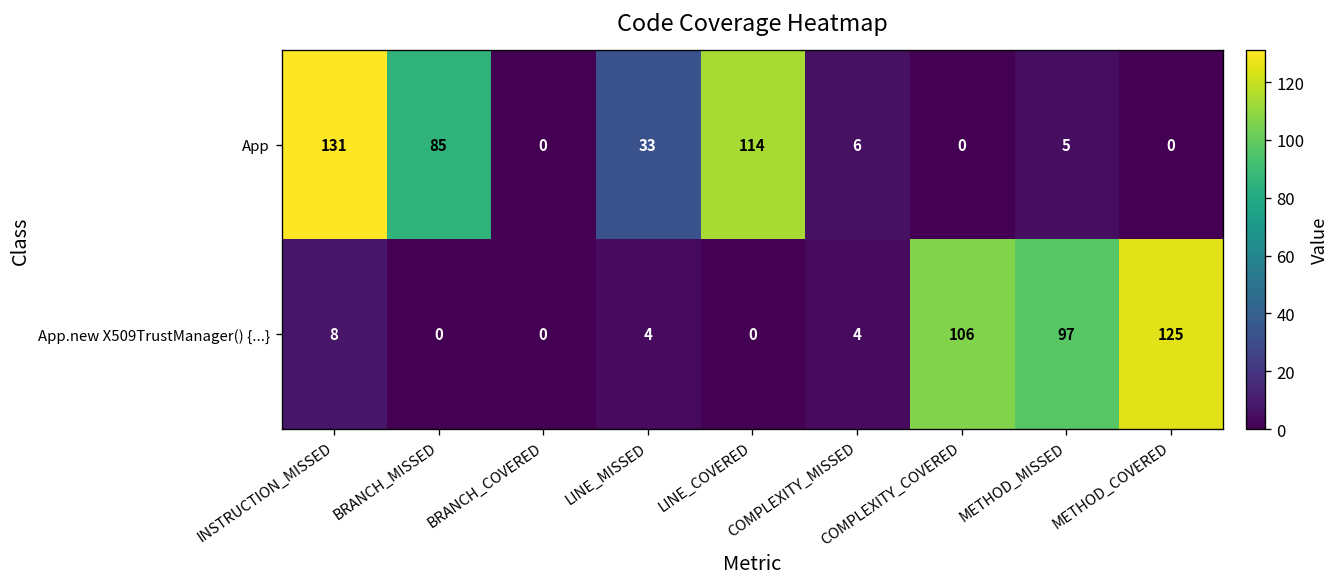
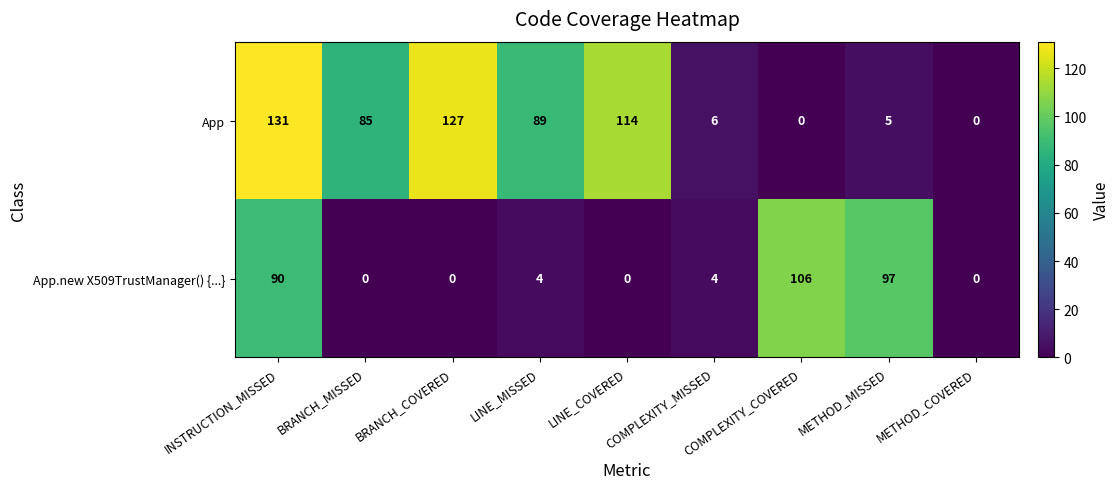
  {
    "App": {
      "INSTRUCTION_MISSED": 131,
      "BRANCH_MISSED": 85,
-     "BRANCH_COVERED": 0,
-     "LINE_MISSED": 33,
+     "BRANCH_COVERED": 127,
+     "LINE_MISSED": 89,
      "LINE_COVERED": 114,
      "COMPLEXITY_MISSED": 6,
      "COMPLEXITY_COVERED": 0,
      "METHOD_MISSED": 5,
      "METHOD_COVERED": 0
    },
    "App.new X509TrustManager() {...}": {
-     "INSTRUCTION_MISSED": 8,
+     "INSTRUCTION_MISSED": 90,
      "BRANCH_MISSED": 0,
      "BRANCH_COVERED": 0,
      "LINE_MISSED": 4,
      "LINE_COVERED": 0,
      "COMPLEXITY_MISSED": 4,
      "COMPLEXITY_COVERED": 106,
      "METHOD_MISSED": 97,
-     "METHOD_COVERED": 125
+     "METHOD_COVERED": 0
    }
  }
